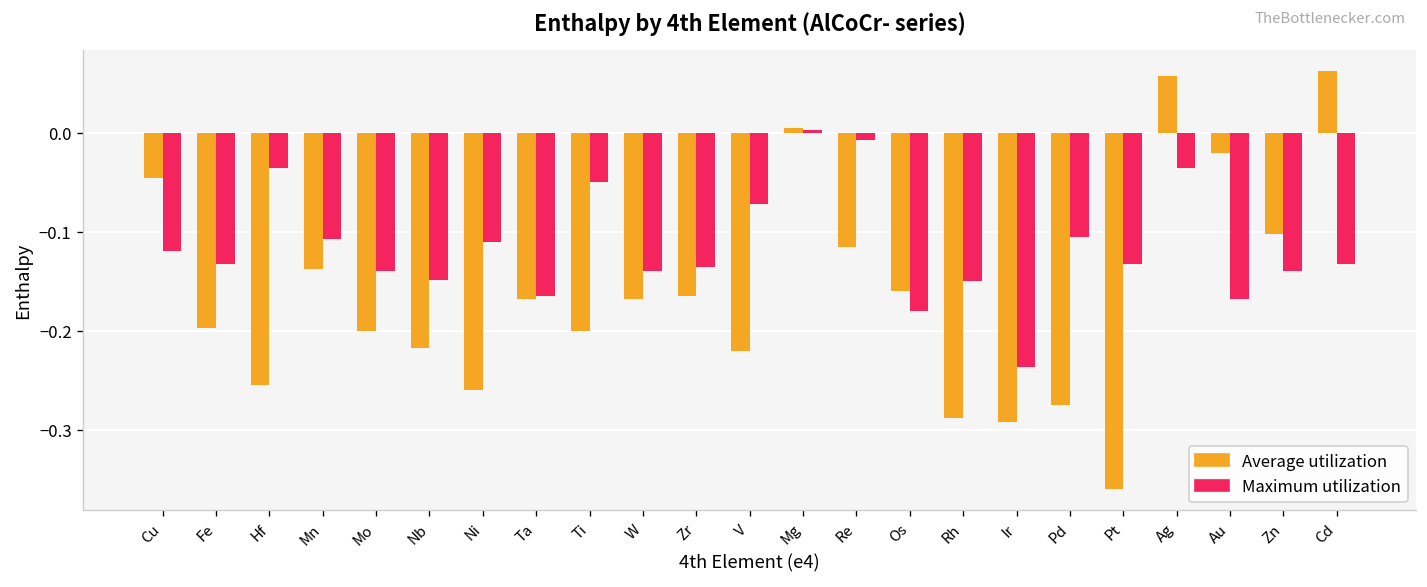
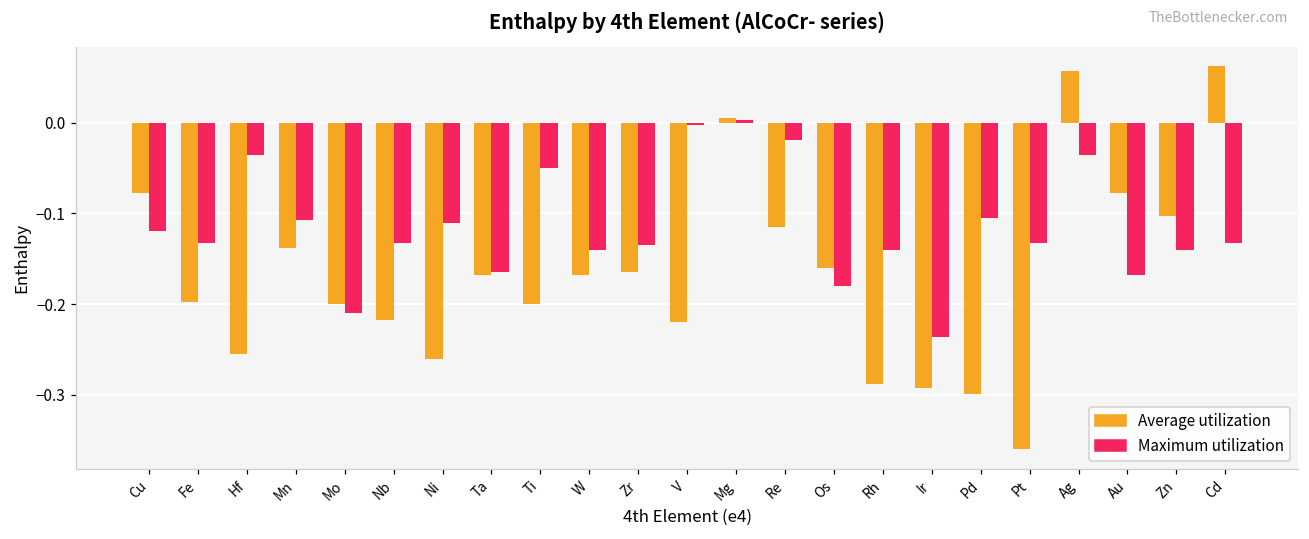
  {
    "Average utilization": {
-     "Cu": -0.05,
+     "Cu": -0.08,
      "Fe": -0.20,
      "Hf": -0.25,
      "Mn": -0.14,
      "Mo": -0.20,
      "Nb": -0.22,
      "Ni": -0.26,
      "Ta": -0.17,
      "Ti": -0.20,
      "W": -0.17,
      "Zr": -0.17,
      "V": -0.22,
      "Mg": 0.01,
      "Re": -0.12,
      "Os": -0.16,
      "Rh": -0.29,
      "Ir": -0.29,
-     "Pd": -0.28,
+     "Pd": -0.30,
      "Pt": -0.36,
      "Ag": 0.06,
-     "Au": -0.02,
+     "Au": -0.08,
      "Zn": -0.10,
      "Cd": 0.06
    },
    "Maximum utilization": {
      "Cu": -0.12,
      "Fe": -0.13,
      "Hf": -0.04,
      "Mn": -0.11,
-     "Mo": -0.14,
-     "Nb": -0.15,
+     "Mo": -0.21,
+     "Nb": -0.13,
      "Ni": -0.11,
      "Ta": -0.17,
      "Ti": -0.05,
      "W": -0.14,
      "Zr": -0.14,
-     "V": -0.07,
-     "Re": -0.01,
+     "V": 0.00,
+     "Re": -0.02,
      "Os": -0.18,
-     "Rh": -0.15,
+     "Rh": -0.14,
      "Ir": -0.24,
      "Pd": -0.11,
      "Pt": -0.13,
      "Ag": -0.04,
      "Au": -0.17,
      "Zn": -0.14,
      "Cd": -0.13
    }
  }
